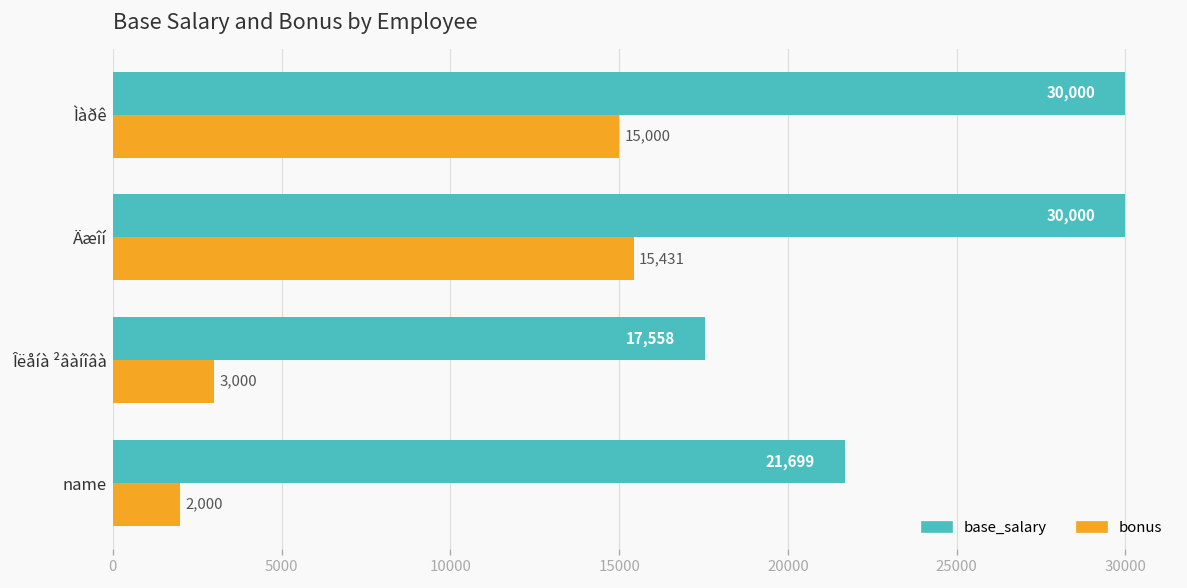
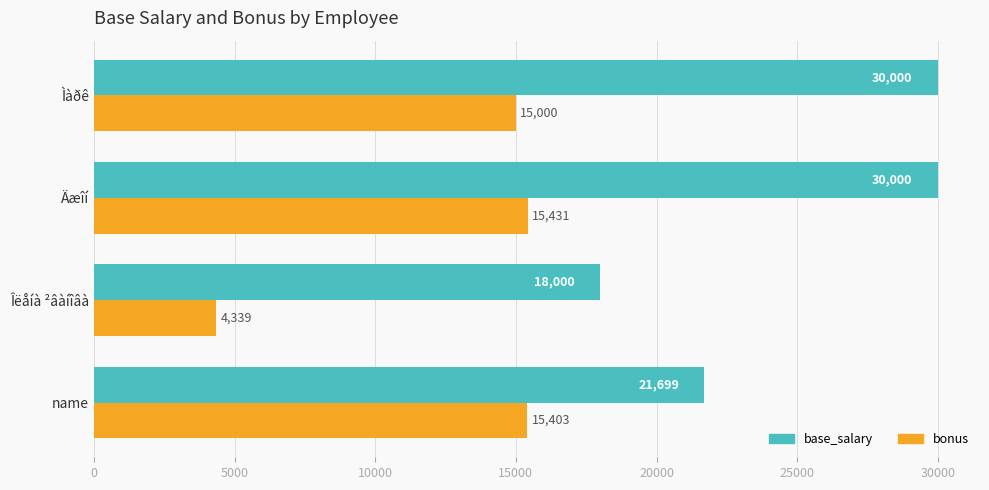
  {
    "base_salary": {
      "Ìàðê": "30,000",
      "Äæîí": "30,000",
-     "Îëåíà ²âàíîâà": "17,558",
+     "Îëåíà ²âàíîâà": "18,000",
      "name": "21,699"
    },
    "bonus": {
      "Ìàðê": "15,000",
      "Äæîí": "15,431",
-     "Îëåíà ²âàíîâà": "3,000",
-     "name": "2,000"
+     "Îëåíà ²âàíîâà": "4,339",
+     "name": "15,403"
    }
  }
